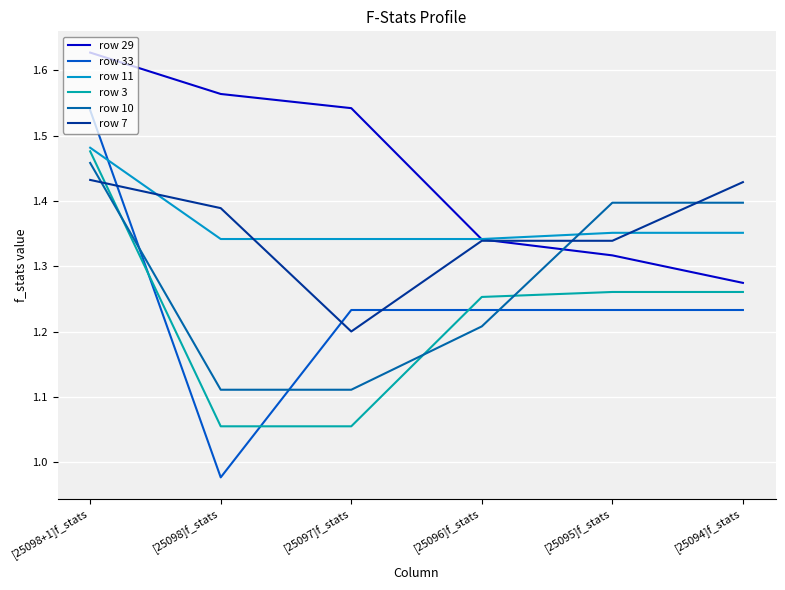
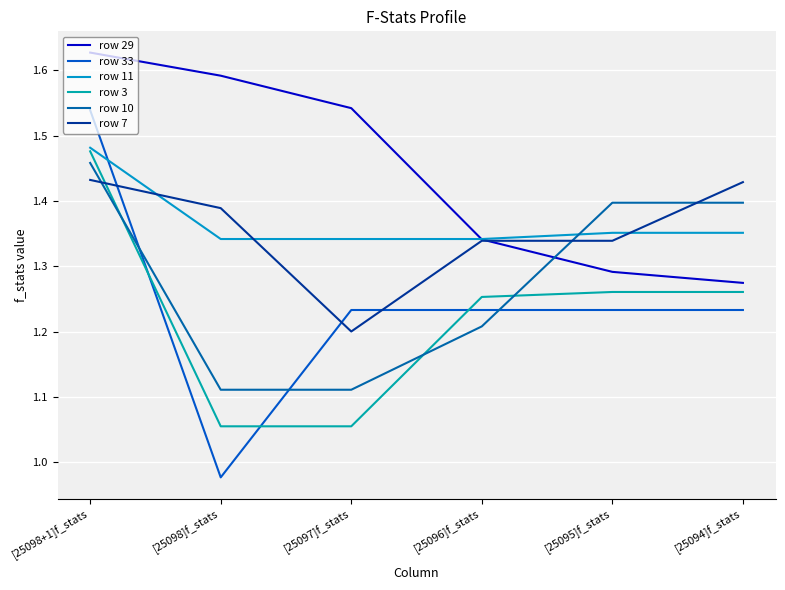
  {
    "row 29": {
-     "[25098]f_stats": 1.56,
+     "[25098]f_stats": 1.59,
      "[25097]f_stats": 1.54,
-     "[25095]f_stats": 1.32,
+     "[25095]f_stats": 1.29,
      "[25094]f_stats": 1.27
    }
  }
